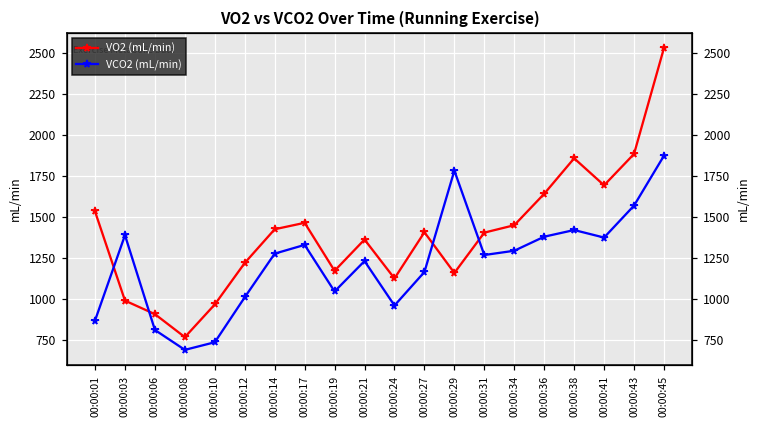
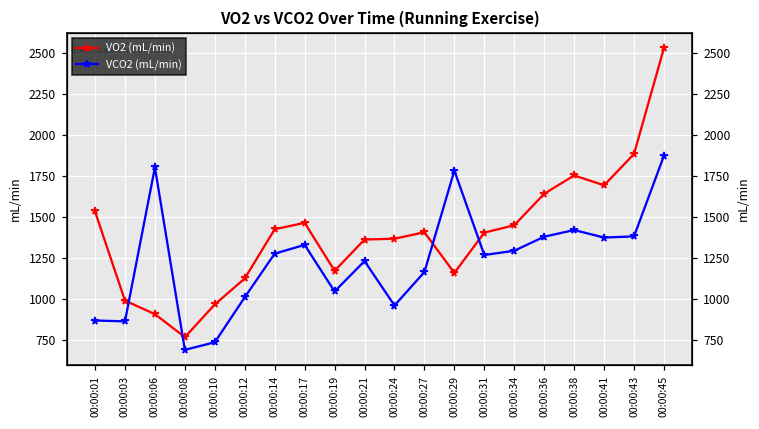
  {
    "VO2 (mL/min)": {
      "00:00:01": 1540,
      "00:00:03": 990,
      "00:00:06": 910,
      "00:00:08": 770,
      "00:00:10": 970,
-     "00:00:12": 1220,
+     "00:00:12": 1130,
      "00:00:14": 1430,
      "00:00:17": 1470,
      "00:00:19": 1170,
      "00:00:21": 1360,
-     "00:00:24": 1130,
+     "00:00:24": 1370,
      "00:00:27": 1410,
      "00:00:29": 1160,
      "00:00:31": 1410,
      "00:00:34": 1450,
      "00:00:36": 1640,
-     "00:00:38": 1860,
+     "00:00:38": 1750,
      "00:00:41": 1690,
      "00:00:43": 1890,
      "00:00:45": 2530
    },
    "VCO2 (mL/min)": {
      "00:00:01": 870,
-     "00:00:03": 1390,
-     "00:00:06": 810,
+     "00:00:03": 860,
+     "00:00:06": 1800,
      "00:00:08": 690,
      "00:00:10": 740,
      "00:00:12": 1010,
      "00:00:14": 1280,
      "00:00:17": 1330,
      "00:00:19": 1050,
      "00:00:21": 1230,
      "00:00:24": 960,
      "00:00:27": 1170,
      "00:00:29": 1780,
      "00:00:31": 1270,
      "00:00:34": 1300,
      "00:00:36": 1380,
      "00:00:38": 1420,
      "00:00:41": 1380,
-     "00:00:43": 1570,
+     "00:00:43": 1380,
      "00:00:45": 1880
    }
  }
